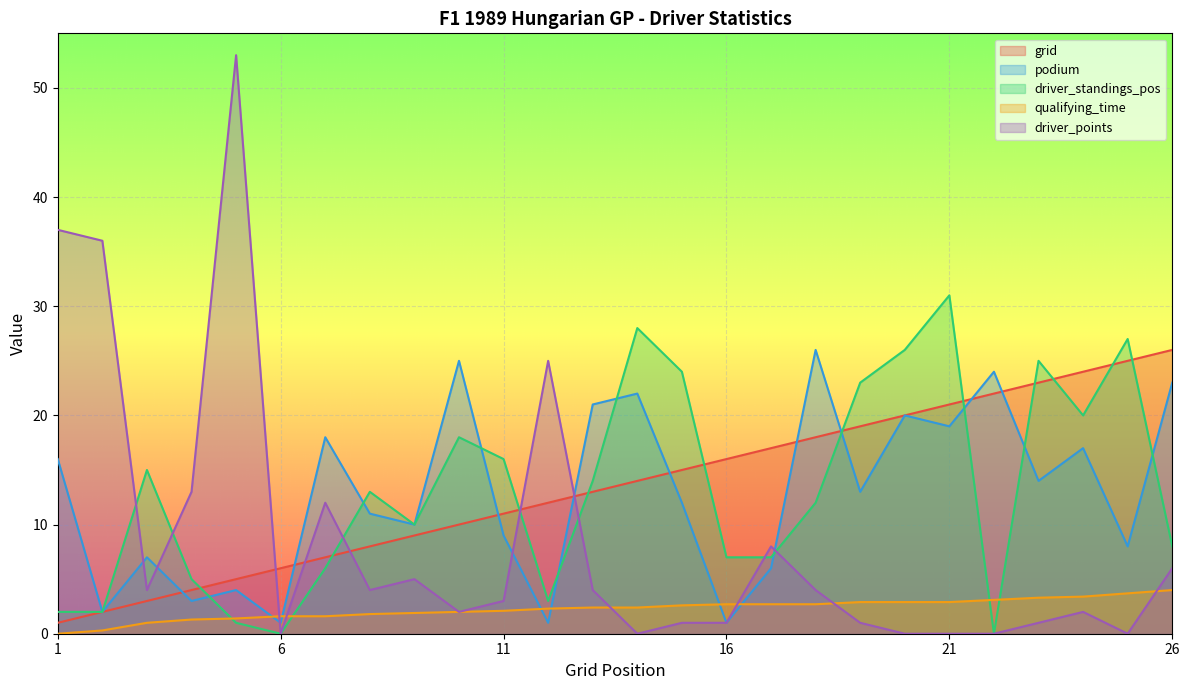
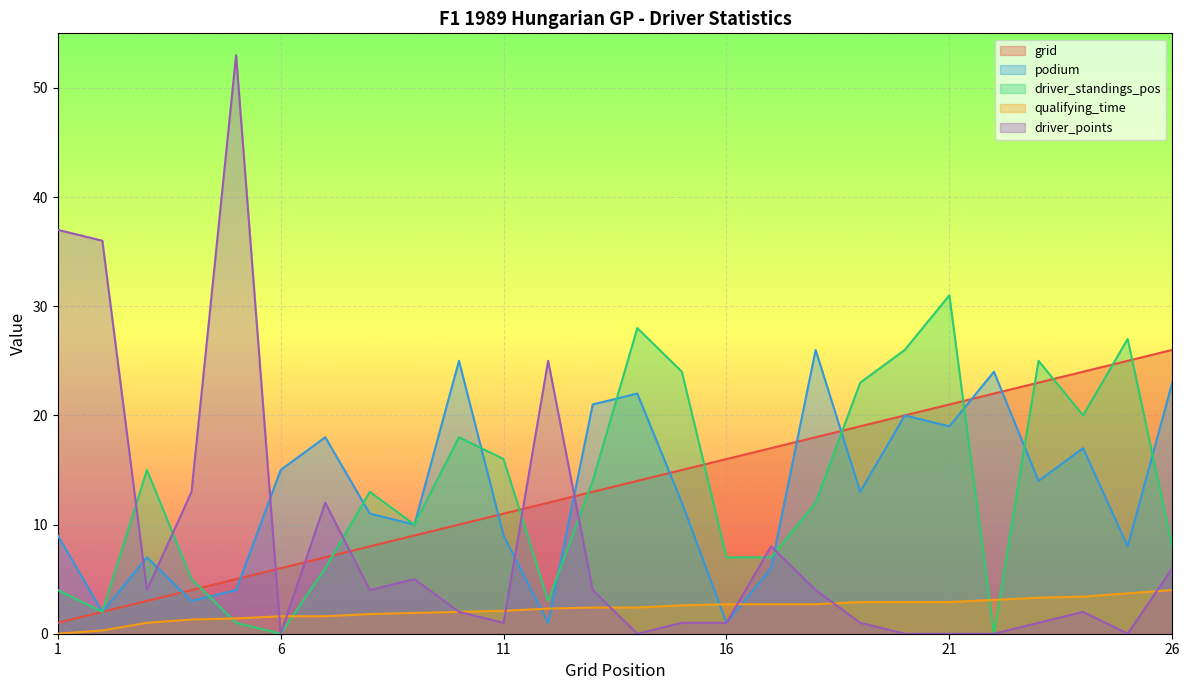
  {
    "podium": {
-     "1": 16,
-     "6": 1,
+     "1": 9,
+     "6": 15,
      "11": 9,
      "21": 19,
      "26": 23
    },
    "driver_standings_pos": {
-     "1": 2,
+     "1": 4,
      "11": 16,
      "16": 7,
      "21": 31,
      "26": 8
    },
    "driver_points": {
      "1": 37,
-     "11": 3,
+     "11": 1,
      "21": 0,
      "26": 6
    }
  }
